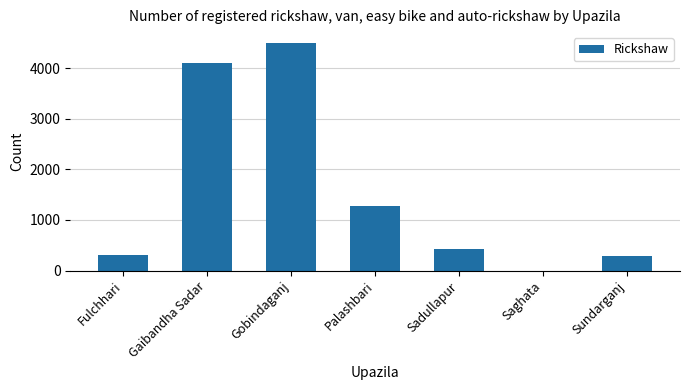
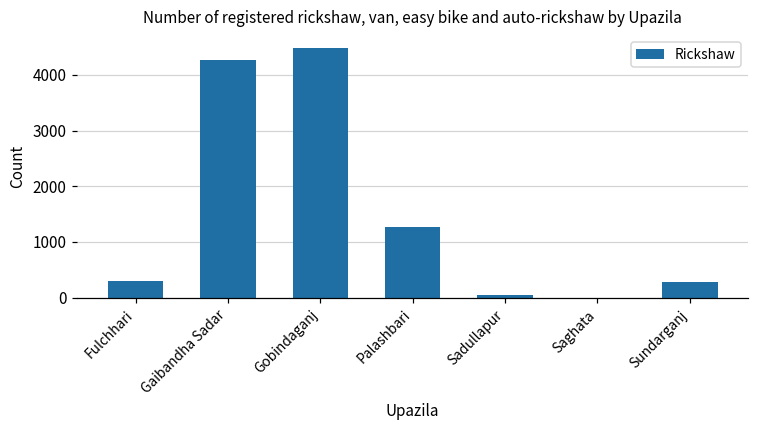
  {
    "Fulchhari": 300,
-   "Gaibandha Sadar": 4100,
+   "Gaibandha Sadar": 4300,
    "Gobindaganj": 4500,
    "Palashbari": 1300,
-   "Sadullapur": 400,
+   "Sadullapur": 100,
    "Saghata": 0,
    "Sundarganj": 300
  }
